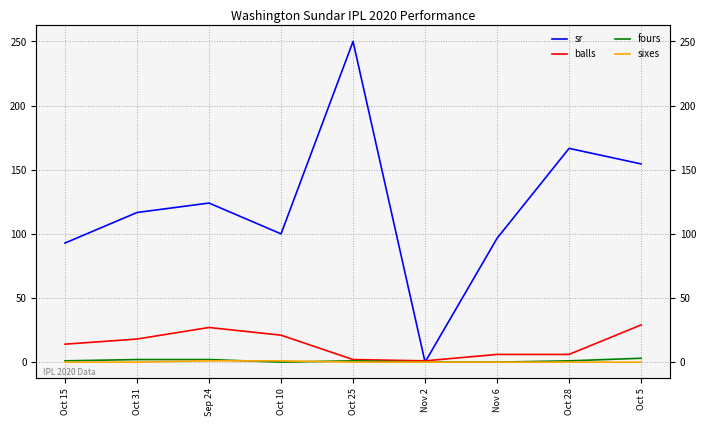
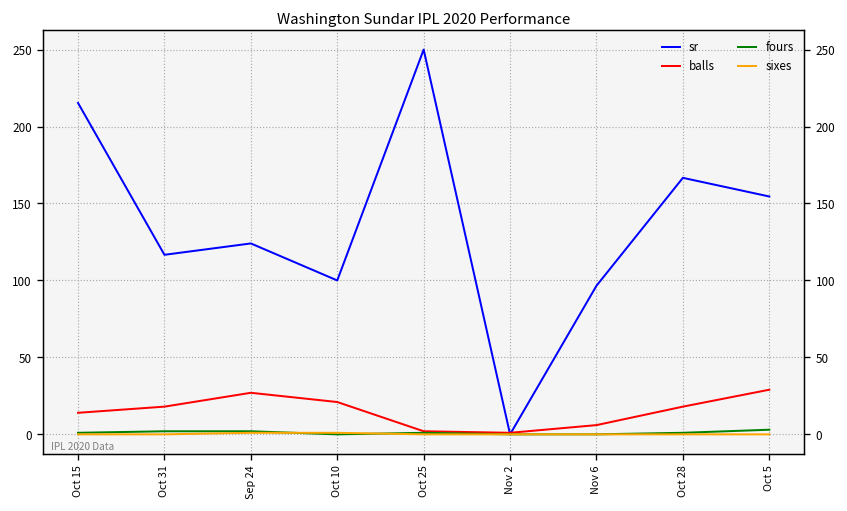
  {
    "sr": {
-     "Oct 15": 93,
+     "Oct 15": 215,
      "Oct 31": 117,
      "Sep 24": 124,
      "Oct 10": 100,
      "Oct 25": 250,
      "Nov 6": 97,
      "Oct 28": 167,
      "Oct 5": 155
    },
    "balls": {
      "Oct 15": 14,
      "Oct 31": 18,
      "Sep 24": 27,
      "Oct 10": 21,
      "Nov 6": 6,
-     "Oct 28": 6,
+     "Oct 28": 18,
      "Oct 5": 29
    },
    "fours": {
      "Oct 5": 3
    },
    "sixes": {
      "Oct 5": 0
    }
  }
